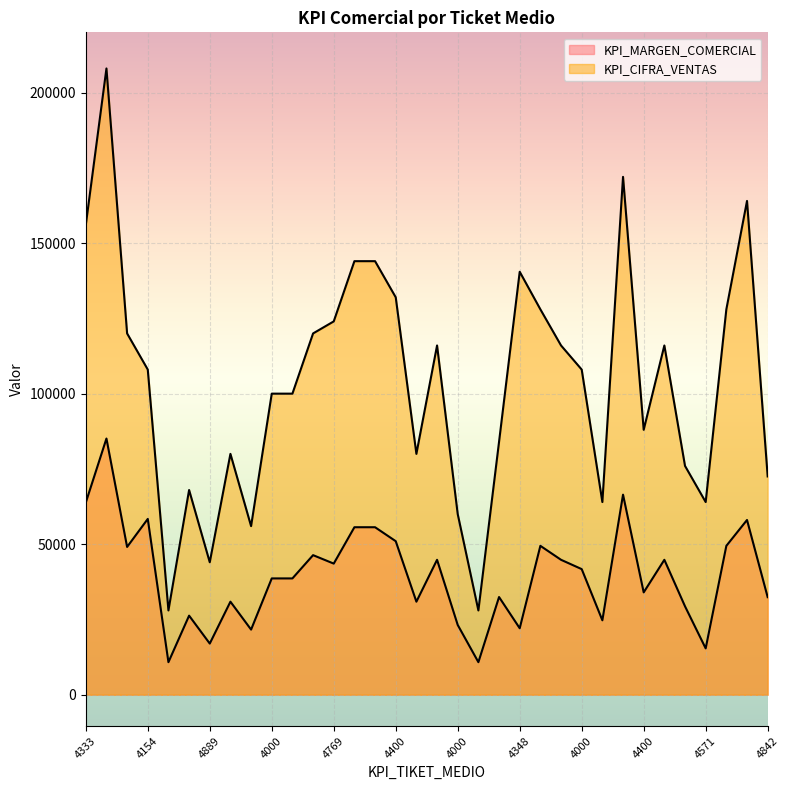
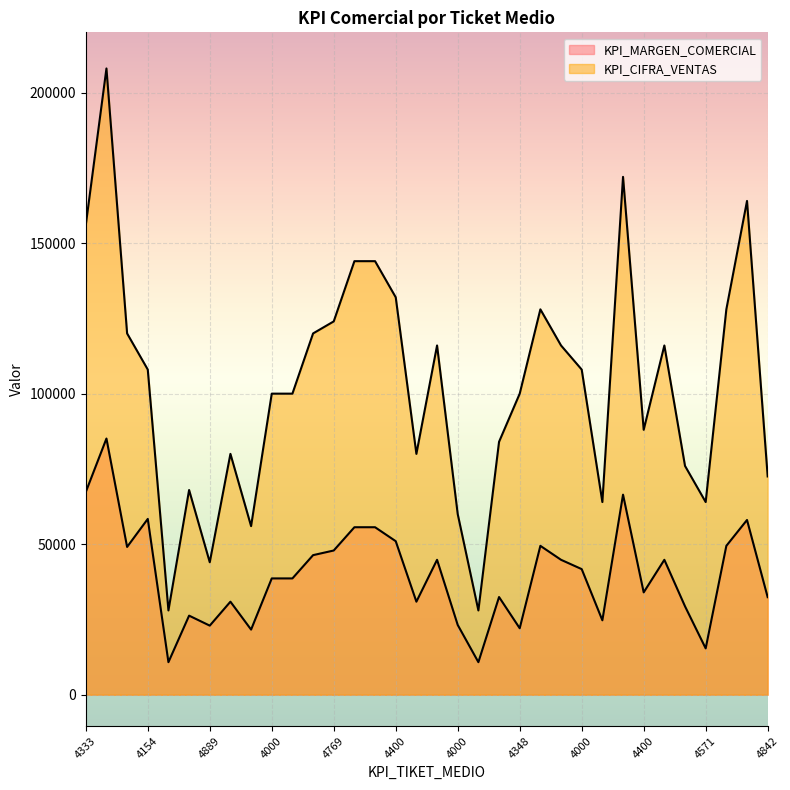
  {
    "KPI_MARGEN_COMERCIAL": {
-     "4333": 64000,
+     "4333": 67000,
      "4154": 58000,
-     "4889": 17000,
-     "4769": 44000,
+     "4889": 23000,
+     "4769": 48000,
      "4348": 22000,
      "4571": 15000,
      "4842": 32000
    },
    "KPI_CIFRA_VENTAS": {
      "4333": 156000,
      "4154": 108000,
      "4889": 44000,
      "4769": 124000,
-     "4348": 140000,
+     "4348": 100000,
      "4571": 64000,
      "4842": 73000
    }
  }
